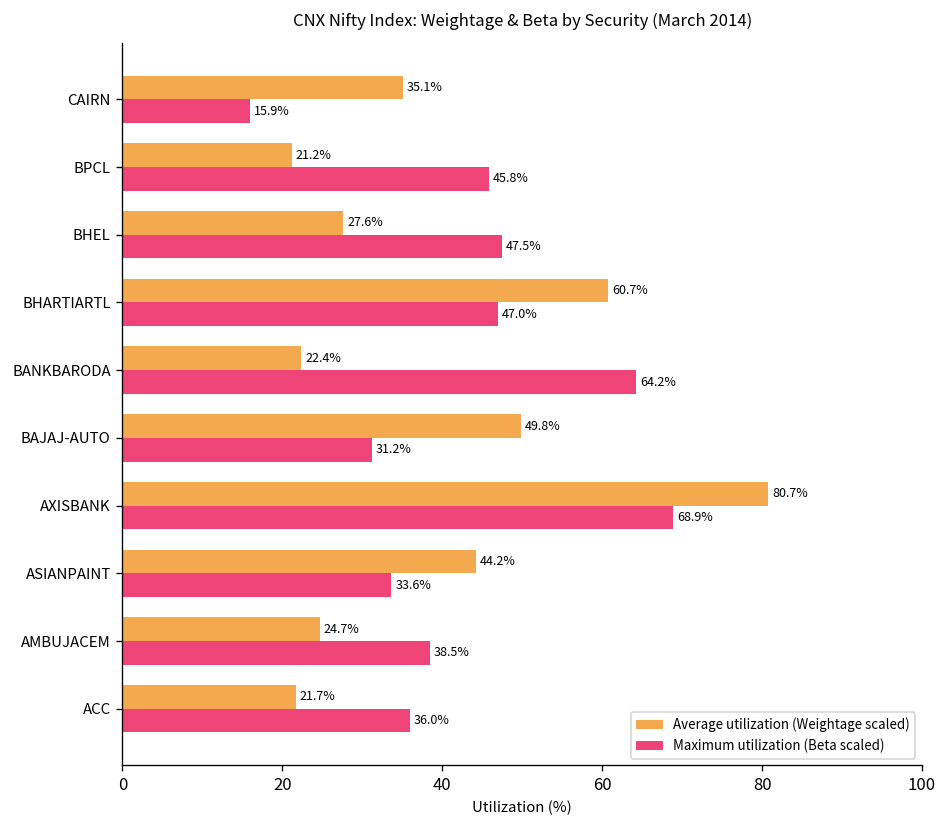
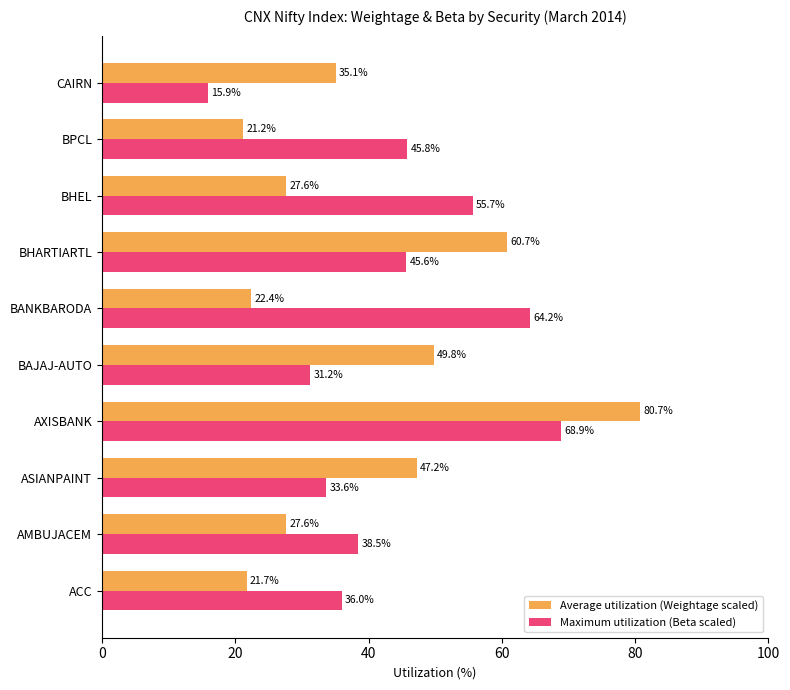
  {
    "Average utilization (Weightage scaled)": {
      "CAIRN": "35.1%",
      "BPCL": "21.2%",
      "BHEL": "27.6%",
      "BHARTIARTL": "60.7%",
      "BANKBARODA": "22.4%",
      "BAJAJ-AUTO": "49.8%",
      "AXISBANK": "80.7%",
-     "ASIANPAINT": "44.2%",
-     "AMBUJACEM": "24.7%",
+     "ASIANPAINT": "47.2%",
+     "AMBUJACEM": "27.6%",
      "ACC": "21.7%"
    },
    "Maximum utilization (Beta scaled)": {
      "CAIRN": "15.9%",
      "BPCL": "45.8%",
-     "BHEL": "47.5%",
-     "BHARTIARTL": "47.0%",
+     "BHEL": "55.7%",
+     "BHARTIARTL": "45.6%",
      "BANKBARODA": "64.2%",
      "BAJAJ-AUTO": "31.2%",
      "AXISBANK": "68.9%",
      "ASIANPAINT": "33.6%",
      "AMBUJACEM": "38.5%",
      "ACC": "36.0%"
    }
  }
